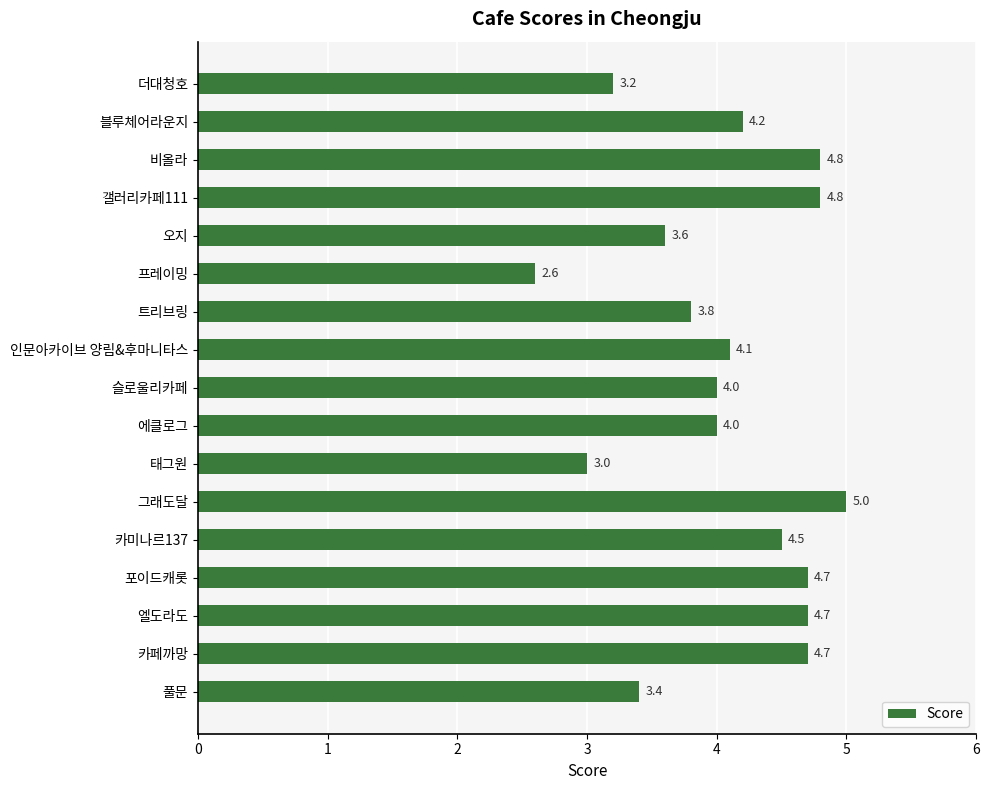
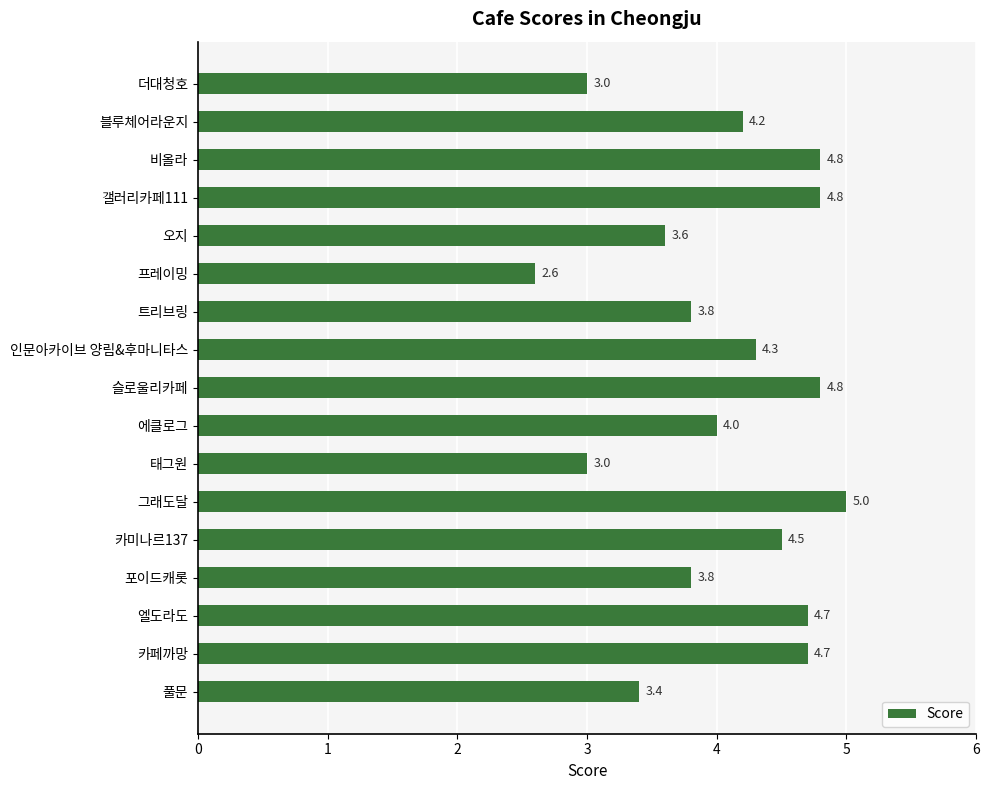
  {
-   "더대청호": 3.2,
+   "더대청호": 3.0,
    "블루체어라운지": 4.2,
    "비올라": 4.8,
    "갤러리카페111": 4.8,
    "오지": 3.6,
    "프레이밍": 2.6,
    "트리브링": 3.8,
-   "인문아카이브 양림&후마니타스": 4.1,
-   "슬로울리카페": 4.0,
+   "인문아카이브 양림&후마니타스": 4.3,
+   "슬로울리카페": 4.8,
    "에클로그": 4.0,
    "태그원": 3.0,
    "그래도달": 5.0,
    "카미나르137": 4.5,
-   "포이드캐롯": 4.7,
+   "포이드캐롯": 3.8,
    "엘도라도": 4.7,
    "카페까망": 4.7,
    "풀문": 3.4
  }
